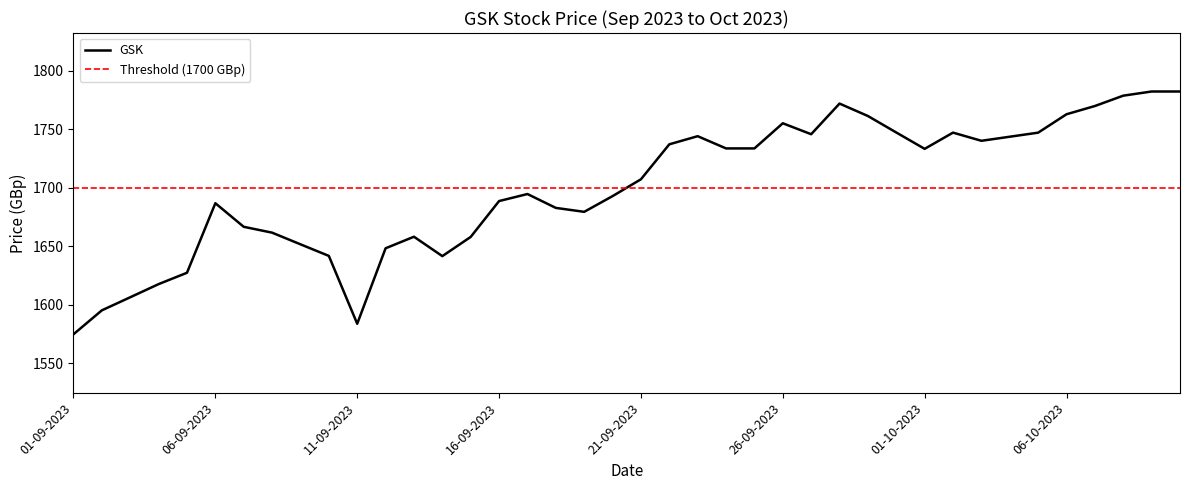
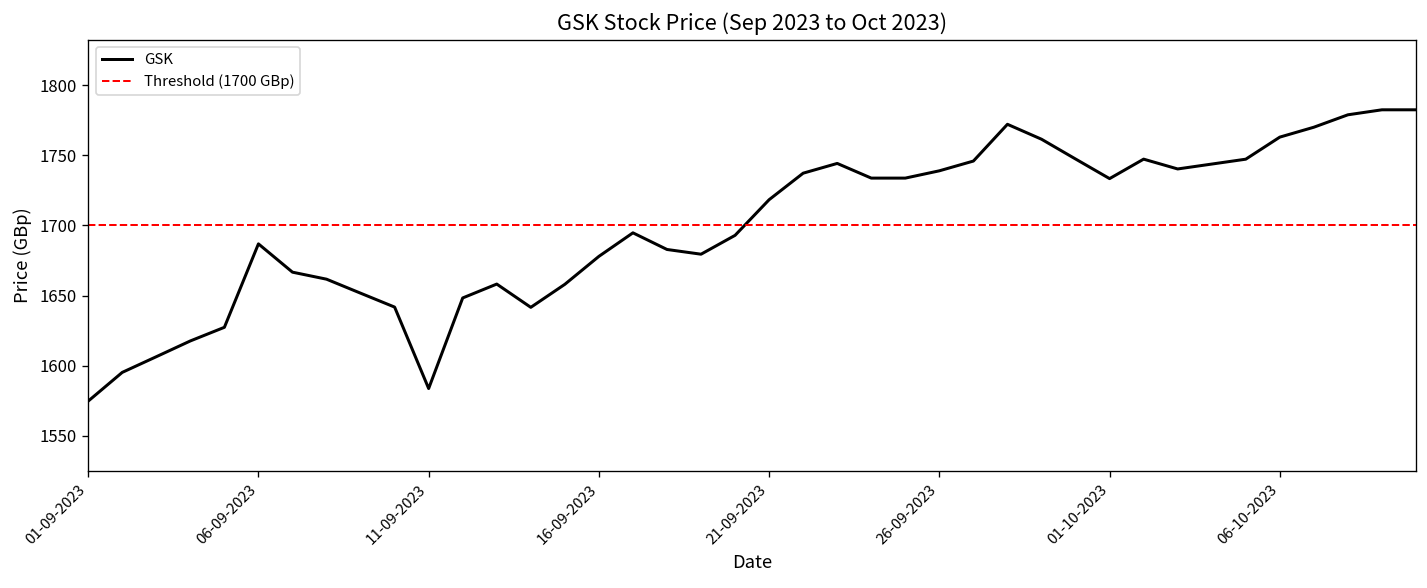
  {
    "01-09-2023": 1575,
    "06-09-2023": 1687,
    "11-09-2023": 1584,
-   "16-09-2023": 1689,
-   "21-09-2023": 1707,
-   "26-09-2023": 1755,
+   "16-09-2023": 1678,
+   "21-09-2023": 1718,
+   "26-09-2023": 1739,
    "01-10-2023": 1733,
    "06-10-2023": 1763
  }
